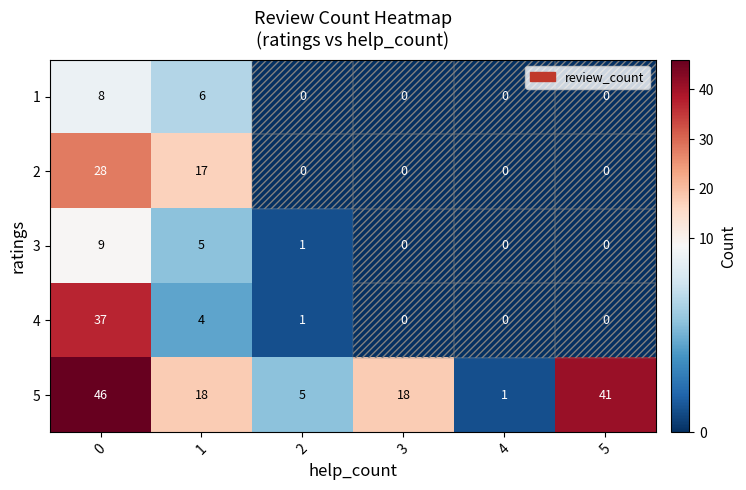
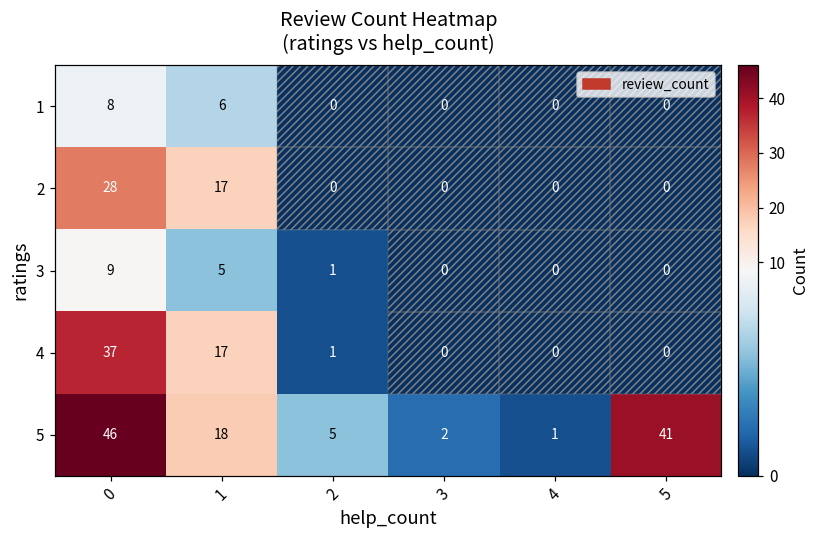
  {
    "1": {
      "0": 8,
      "1": 6,
      "2": 0,
      "3": 0,
      "4": 0,
      "5": 0
    },
    "2": {
      "0": 28,
      "1": 17,
      "2": 0,
      "3": 0,
      "4": 0,
      "5": 0
    },
    "3": {
      "0": 9,
      "1": 5,
      "2": 1,
      "3": 0,
      "4": 0,
      "5": 0
    },
    "4": {
      "0": 37,
-     "1": 4,
+     "1": 17,
      "2": 1,
      "3": 0,
      "4": 0,
      "5": 0
    },
    "5": {
      "0": 46,
      "1": 18,
      "2": 5,
-     "3": 18,
+     "3": 2,
      "4": 1,
      "5": 41
    }
  }
